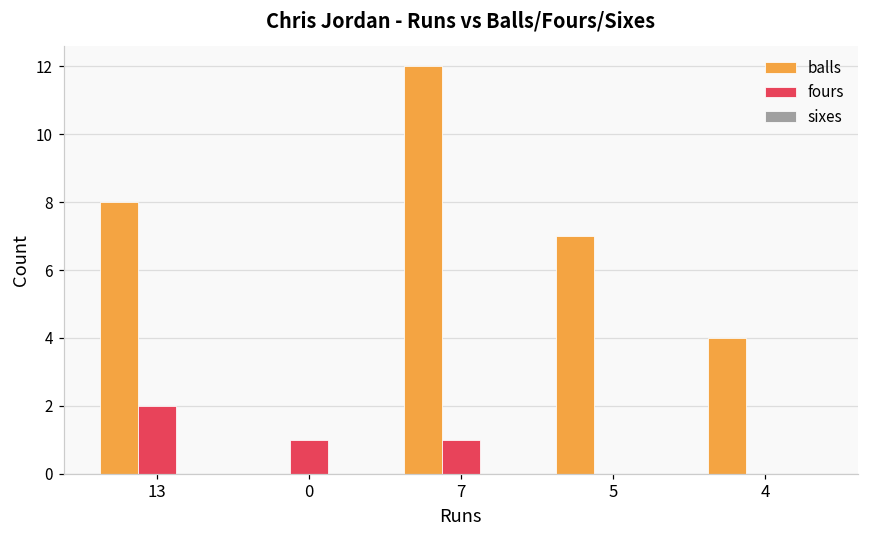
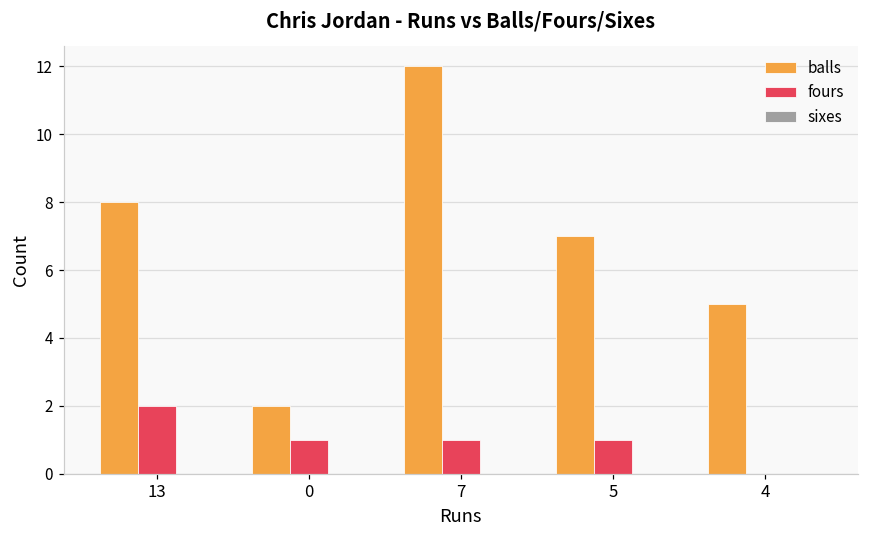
  {
    "balls": {
      "13": 8,
-     "0": 0,
+     "0": 2,
      "7": 12,
      "5": 7,
-     "4": 4
+     "4": 5
    },
    "fours": {
      "13": 2,
      "0": 1,
      "7": 1,
-     "5": 0,
+     "5": 1,
      "4": 0
    },
    "sixes": {
      "13": 0,
      "0": 0,
      "7": 0,
      "5": 0,
      "4": 0
    }
  }
